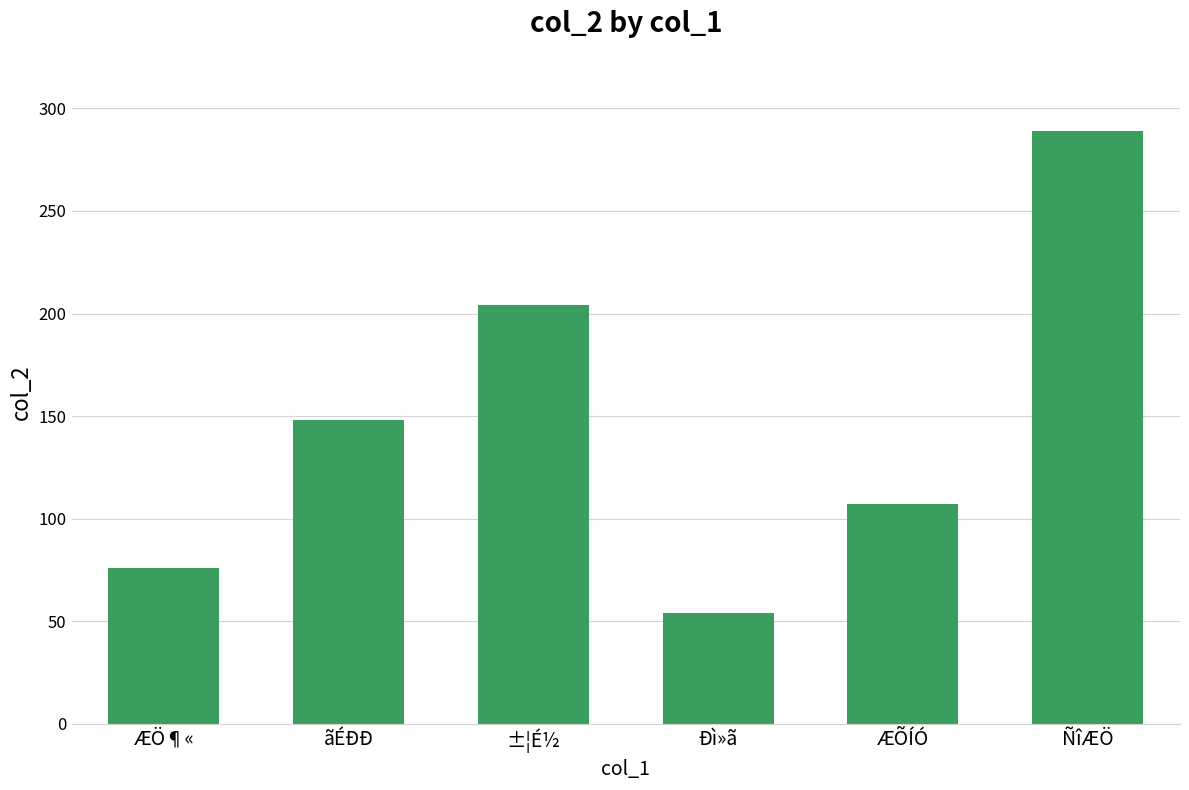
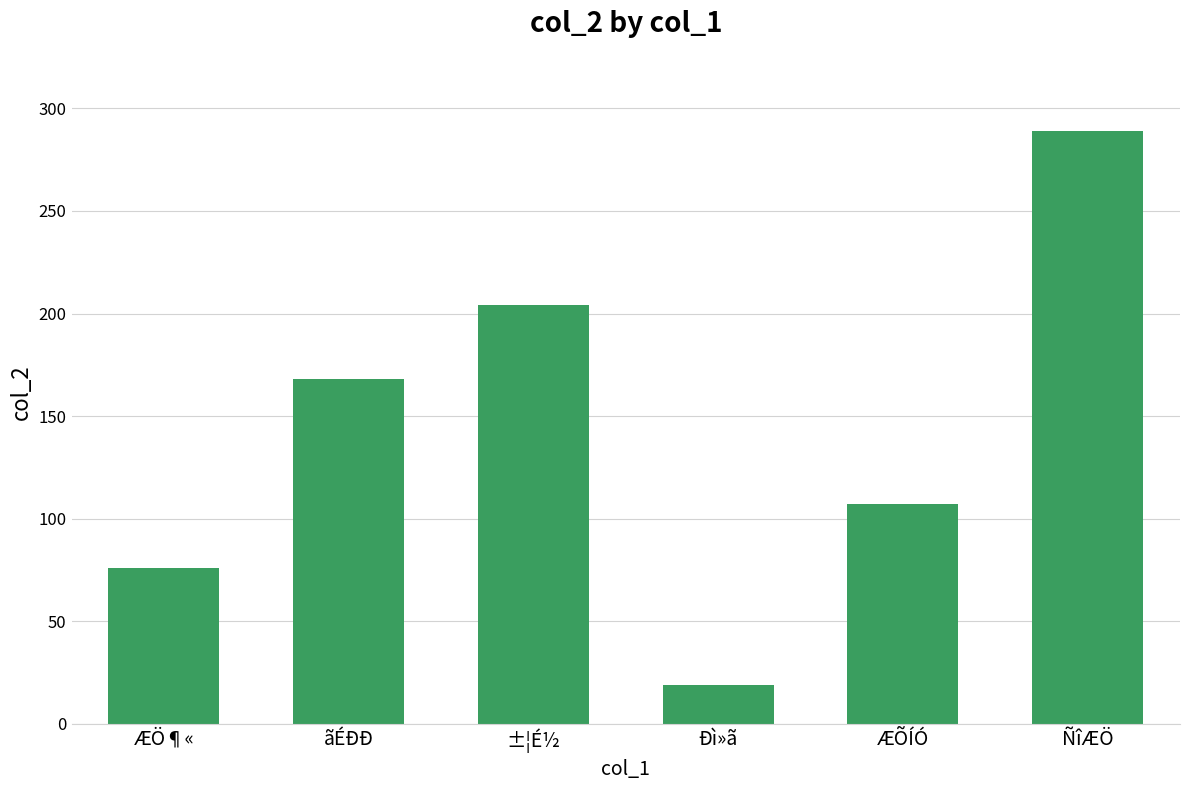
  {
    "ÆÖ¶«": 76,
-   "ãÉÐÐ": 148,
+   "ãÉÐÐ": 168,
    "±¦É½": 204,
-   "Ðì»ã": 54,
+   "Ðì»ã": 19,
    "ÆÕÍÓ": 107,
    "ÑîÆÖ": 289
  }
